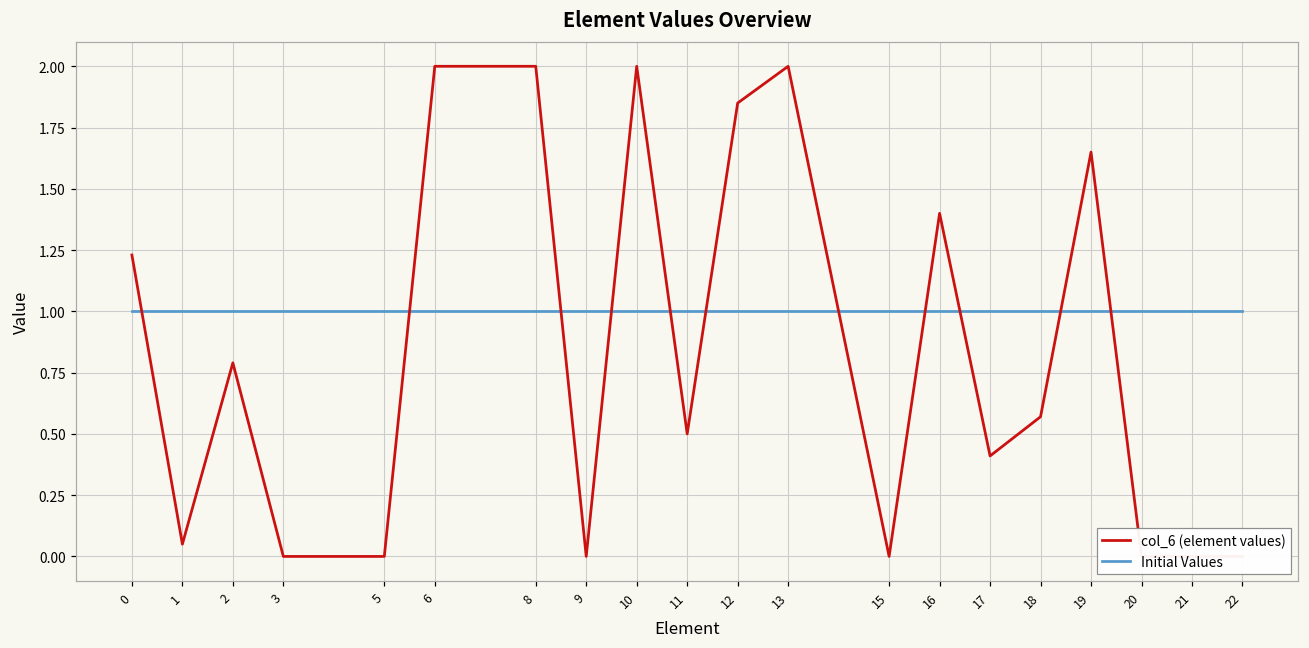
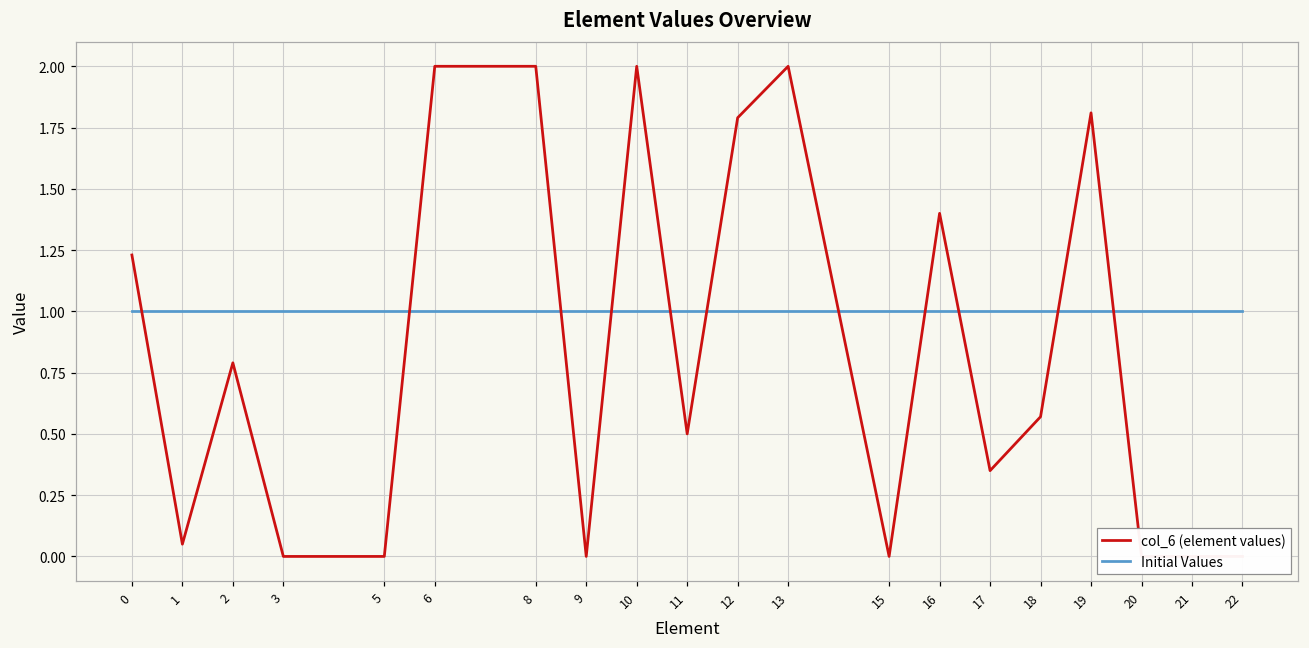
  {
    "col_6 (element values)": {
      "0": 1.23,
      "1": 0.05,
      "2": 0.79,
      "3": 0.00,
      "5": 0.00,
      "6": 2.00,
      "8": 2.00,
      "9": 0.00,
      "10": 2.00,
      "11": 0.50,
-     "12": 1.85,
+     "12": 1.79,
      "13": 2.00,
      "15": 0.00,
      "16": 1.40,
-     "17": 0.41,
+     "17": 0.35,
      "18": 0.57,
-     "19": 1.65
+     "19": 1.81
    },
    "Initial Values": {
      "0": 1.00,
      "1": 1.00,
      "2": 1.00,
      "3": 1.00,
      "5": 1.00,
      "6": 1.00,
      "8": 1.00,
      "9": 1.00,
      "10": 1.00,
      "11": 1.00,
      "12": 1.00,
      "13": 1.00,
      "15": 1.00,
      "16": 1.00,
      "17": 1.00,
      "18": 1.00,
      "19": 1.00,
      "20": 1.00,
      "21": 1.00,
      "22": 1.00
    }
  }
